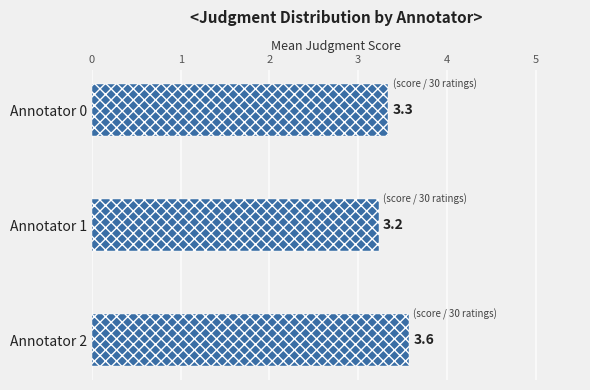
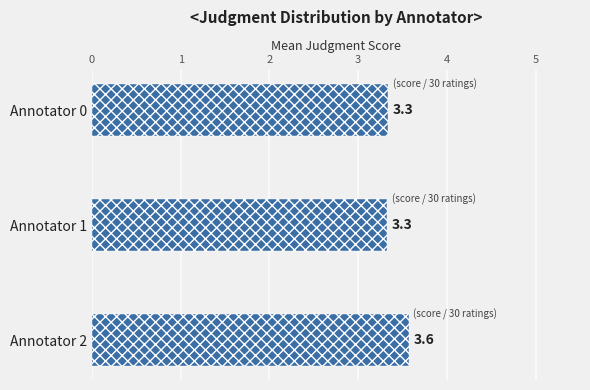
  {
    "Annotator 0": 3.3,
-   "Annotator 1": 3.2,
+   "Annotator 1": 3.3,
    "Annotator 2": 3.6
  }
